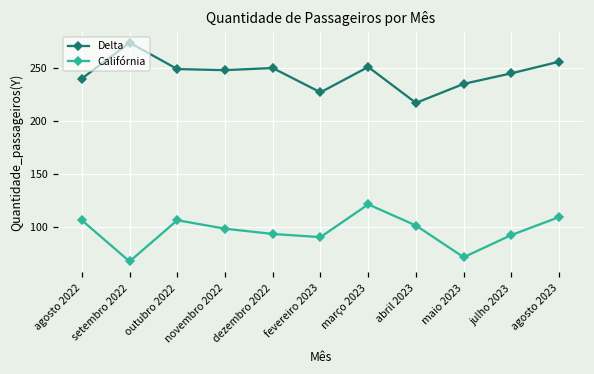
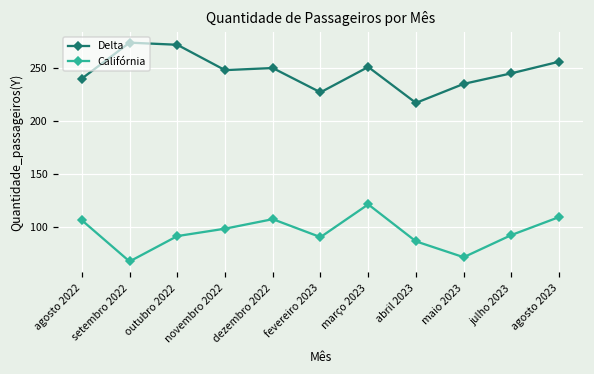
  {
    "Delta": {
      "agosto 2022": 240,
-     "outubro 2022": 250,
+     "outubro 2022": 270,
      "novembro 2022": 250,
      "dezembro 2022": 250,
      "fevereiro 2023": 230,
      "março 2023": 250,
      "abril 2023": 220,
      "maio 2023": 240,
      "julho 2023": 250,
      "agosto 2023": 260
    },
    "Califórnia": {
      "agosto 2022": 110,
      "setembro 2022": 70,
-     "outubro 2022": 110,
+     "outubro 2022": 90,
      "novembro 2022": 100,
-     "dezembro 2022": 90,
+     "dezembro 2022": 110,
      "fevereiro 2023": 90,
      "março 2023": 120,
-     "abril 2023": 100,
+     "abril 2023": 90,
      "maio 2023": 70,
      "julho 2023": 90,
      "agosto 2023": 110
    }
  }
